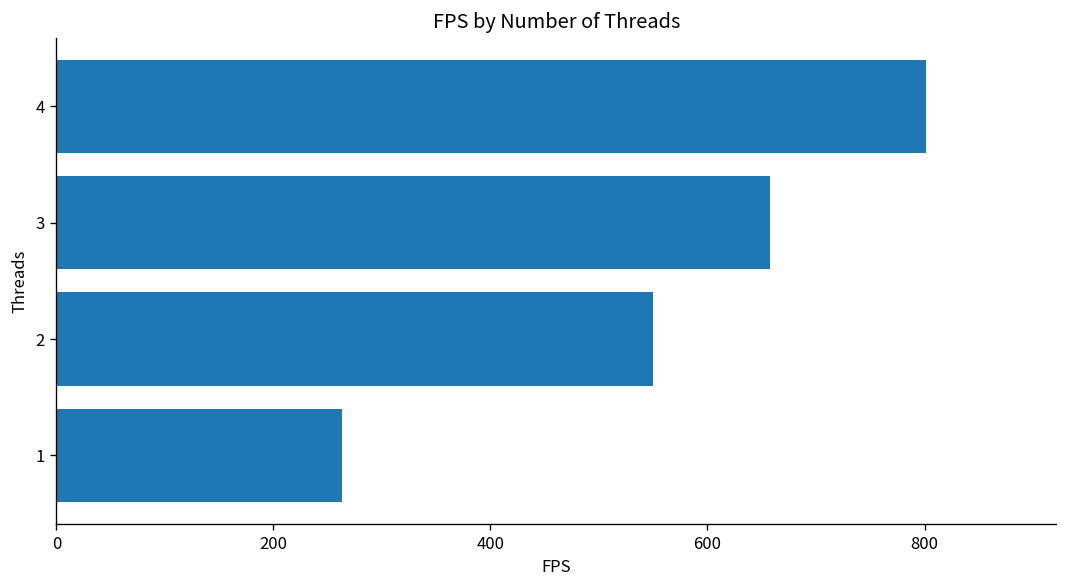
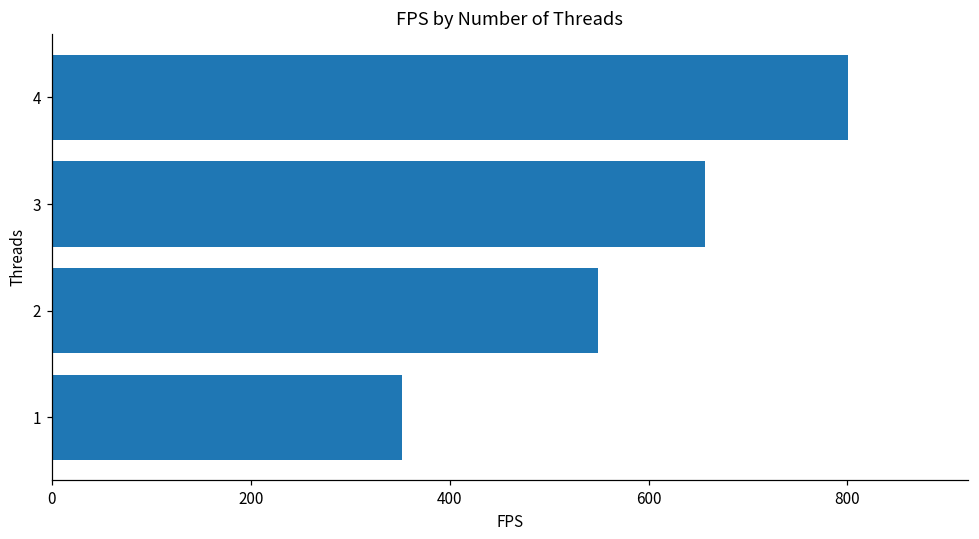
  {
    "4": 800,
    "3": 660,
    "2": 550,
-   "1": 260
+   "1": 350
  }
